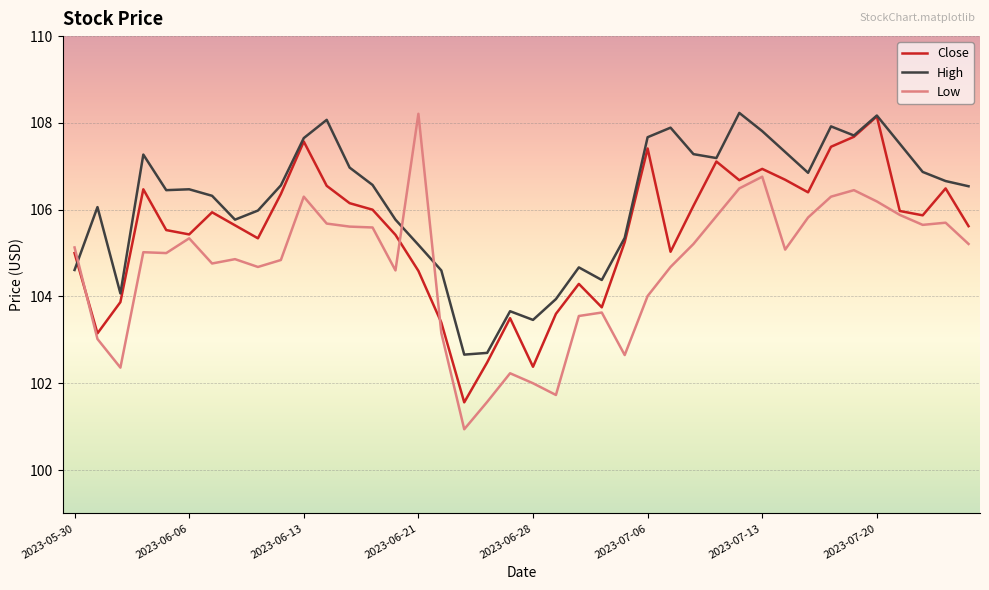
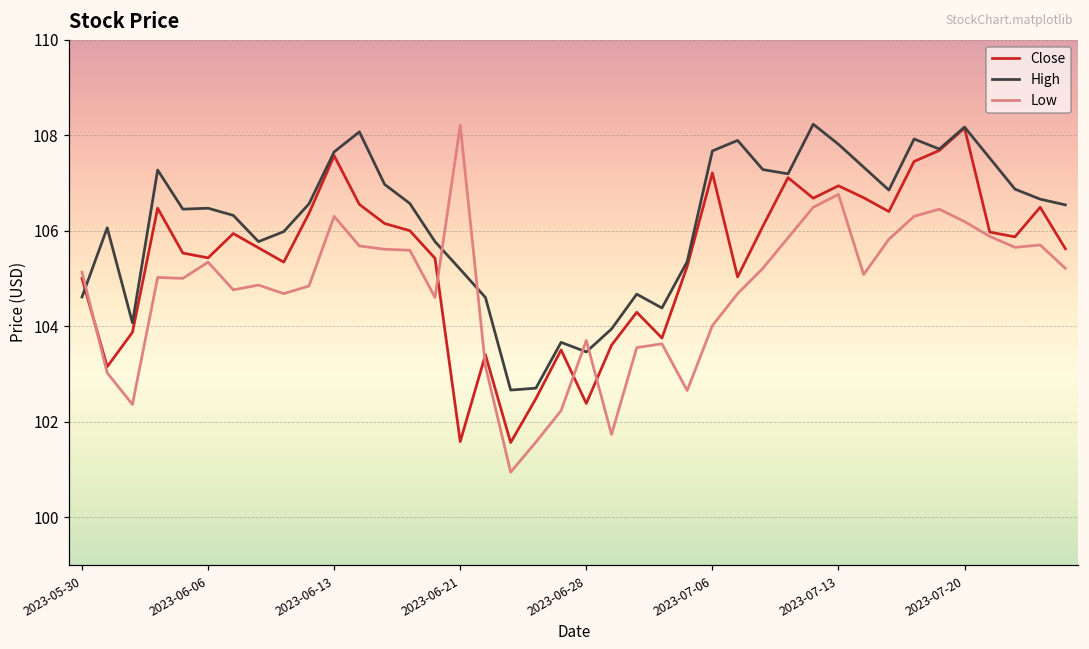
  {
    "Close": {
      "2023-05-30": 105.0,
      "2023-06-06": 105.4,
      "2023-06-13": 107.6,
-     "2023-06-21": 104.6,
+     "2023-06-21": 101.6,
      "2023-06-28": 102.4,
-     "2023-07-06": 107.4,
+     "2023-07-06": 107.2,
      "2023-07-13": 106.9
    },
    "High": {
      "2023-05-30": 104.6,
      "2023-06-06": 106.5,
      "2023-06-13": 107.7,
      "2023-06-21": 105.2,
      "2023-06-28": 103.5,
      "2023-07-06": 107.7,
      "2023-07-13": 107.8
    },
    "Low": {
      "2023-05-30": 105.1,
      "2023-06-06": 105.3,
      "2023-06-13": 106.3,
      "2023-06-21": 108.2,
-     "2023-06-28": 102.0,
+     "2023-06-28": 103.7,
      "2023-07-06": 104.0,
      "2023-07-13": 106.8,
      "2023-07-20": 106.2
    }
  }
